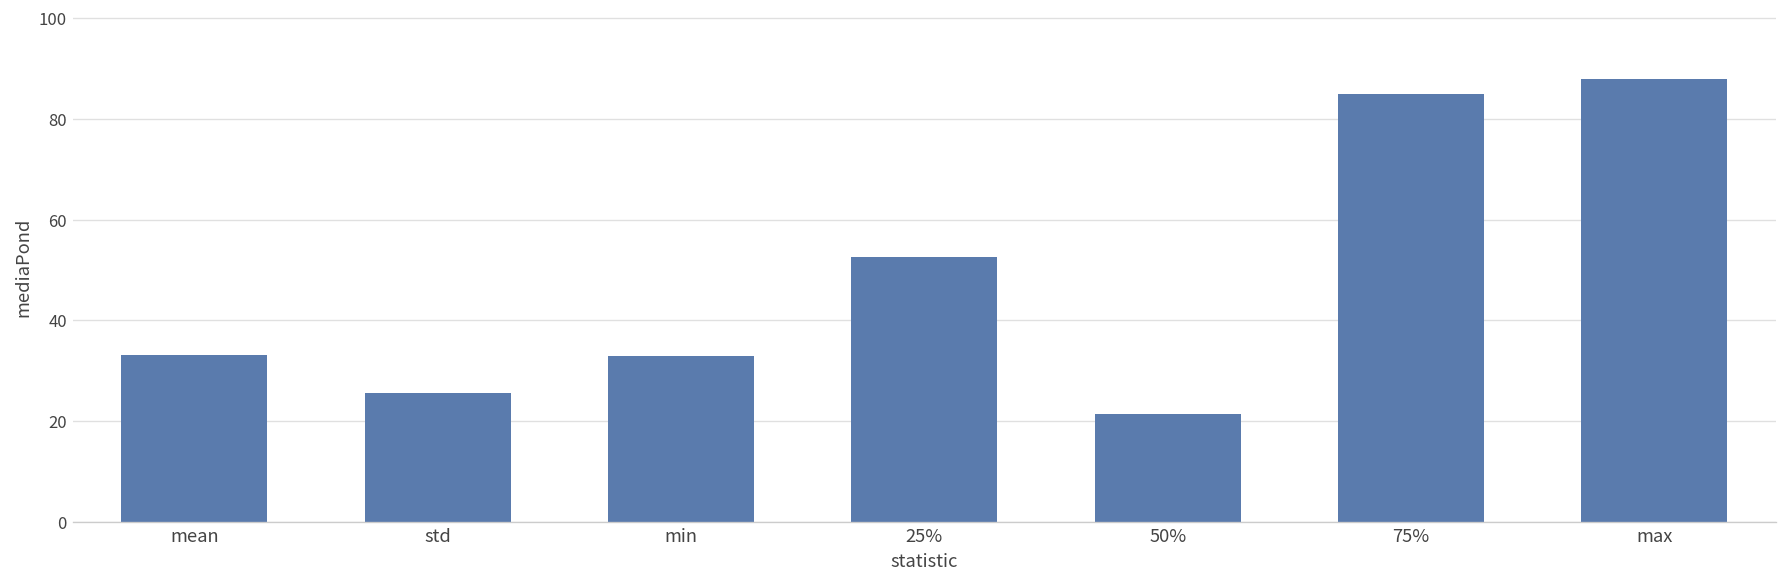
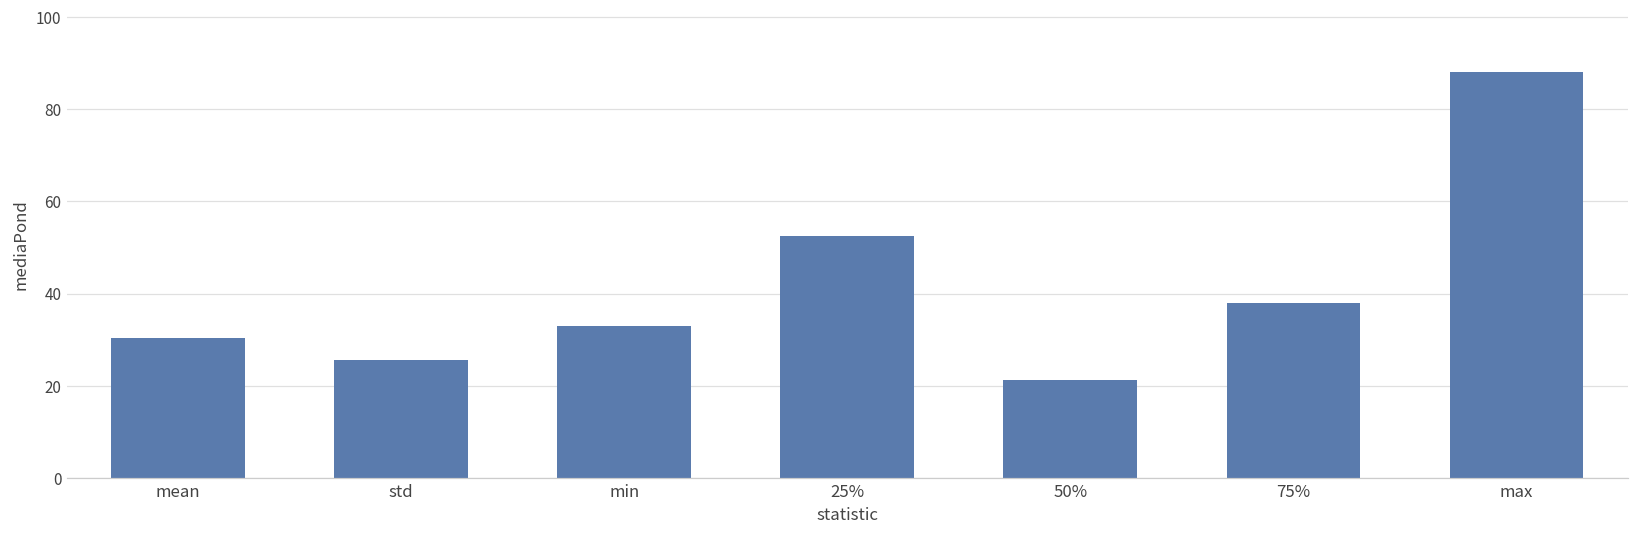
  {
-   "mean": 33,
+   "mean": 30,
    "std": 25,
    "min": 33,
    "25%": 52,
    "50%": 21,
-   "75%": 85,
+   "75%": 38,
    "max": 88
  }
